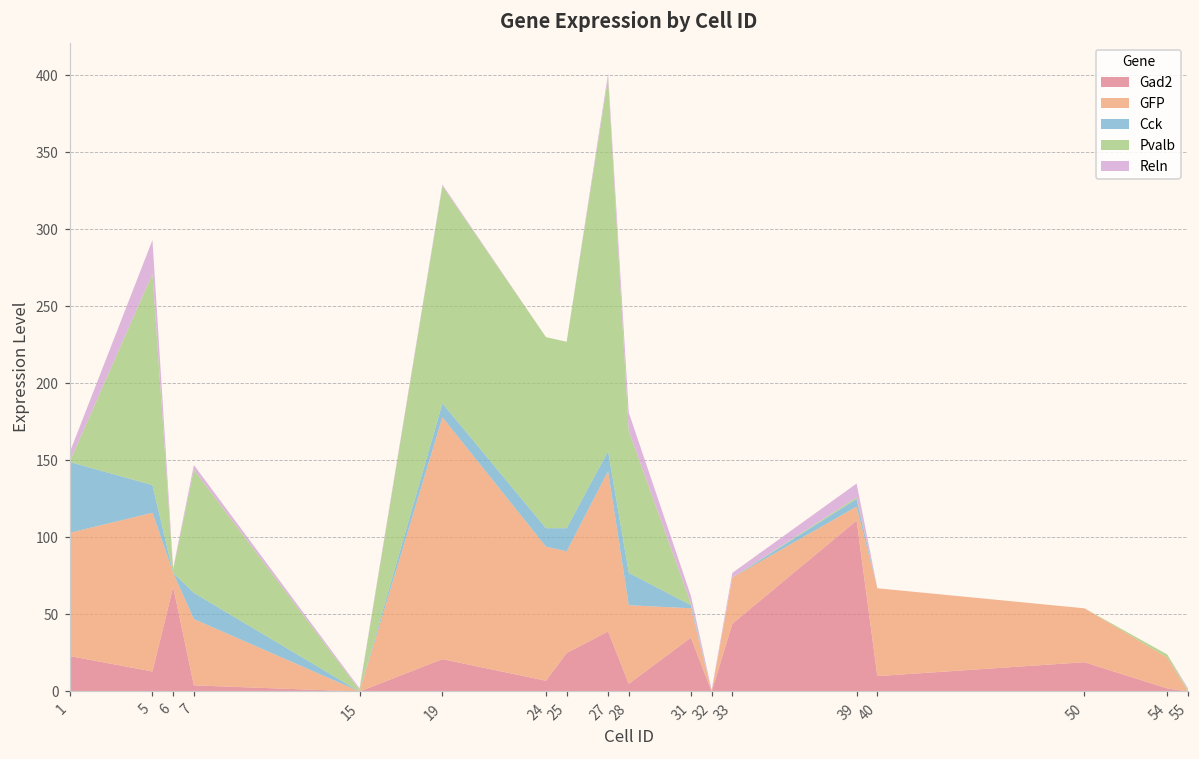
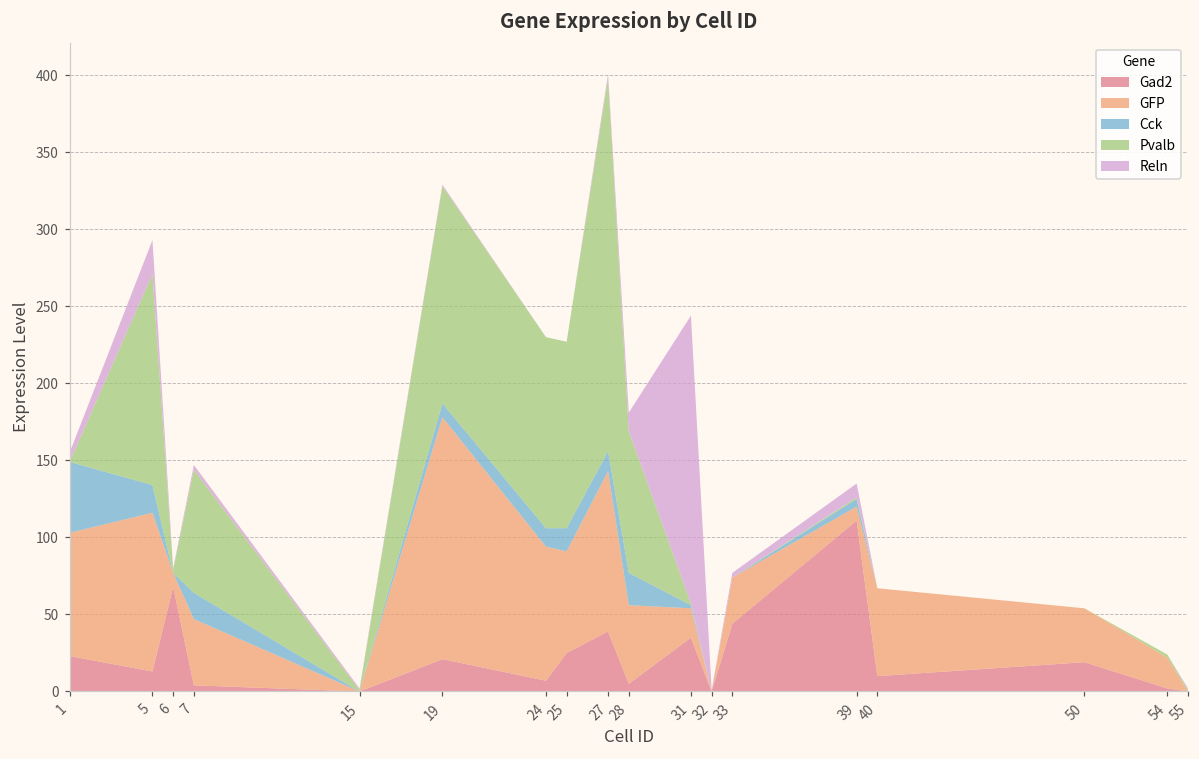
  {
    "Cck": {
      "5": 18,
      "7": 17,
      "19": 9,
      "24": 12,
      "25": 15,
      "27": 13,
      "28": 21
    },
    "Pvalb": {
      "5": 137,
      "7": 80,
      "27": 242,
      "28": 92
    },
    "Reln": {
      "1": 6,
      "5": 22,
      "7": 3,
      "27": 3,
      "28": 12,
-     "31": 5,
+     "31": 187,
      "33": 3,
      "39": 9
    }
  }
